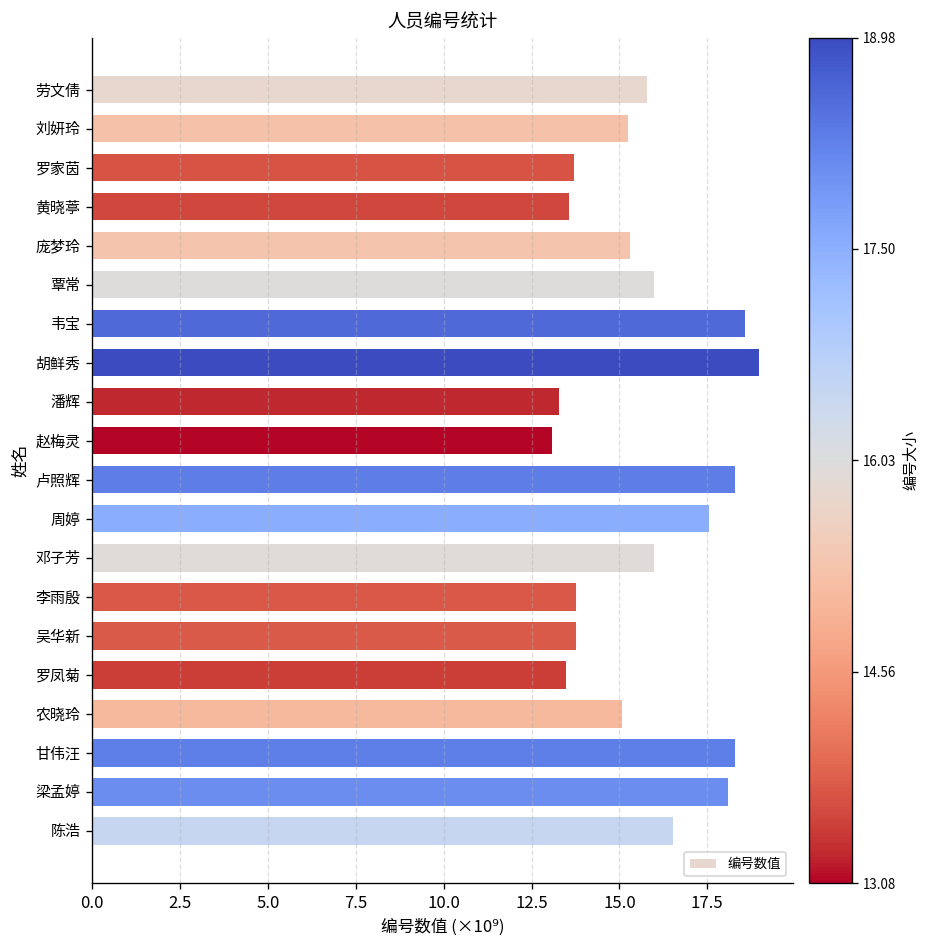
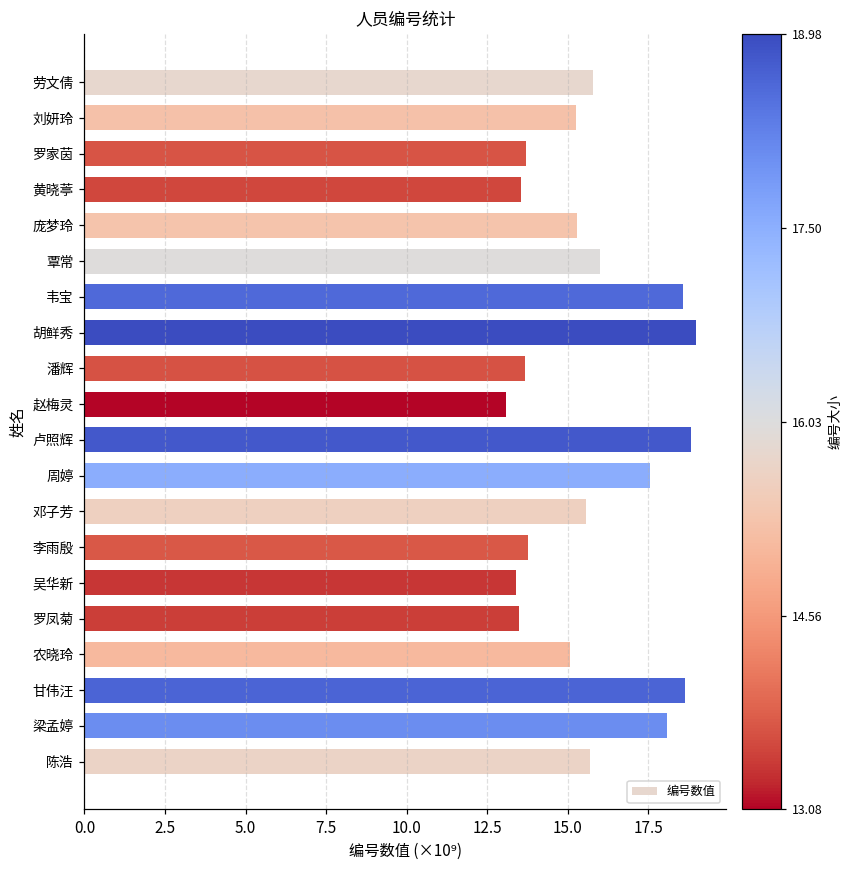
  {
    "劳文倩": 15.8,
    "刘妍玲": 15.2,
    "罗家茵": 13.7,
    "黄晓葶": 13.6,
    "庞梦玲": 15.3,
    "覃常": 16.0,
    "韦宝": 18.6,
    "胡鲜秀": 19.0,
-   "潘辉": 13.3,
+   "潘辉": 13.7,
    "赵梅灵": 13.1,
-   "卢照辉": 18.3,
+   "卢照辉": 18.8,
    "周婷": 17.5,
-   "邓子芳": 16.0,
+   "邓子芳": 15.6,
    "李雨殷": 13.8,
-   "吴华新": 13.8,
+   "吴华新": 13.4,
    "罗凤菊": 13.5,
    "农晓玲": 15.1,
-   "甘伟汪": 18.3,
+   "甘伟汪": 18.7,
    "梁孟婷": 18.1,
-   "陈浩": 16.5
+   "陈浩": 15.7
  }
